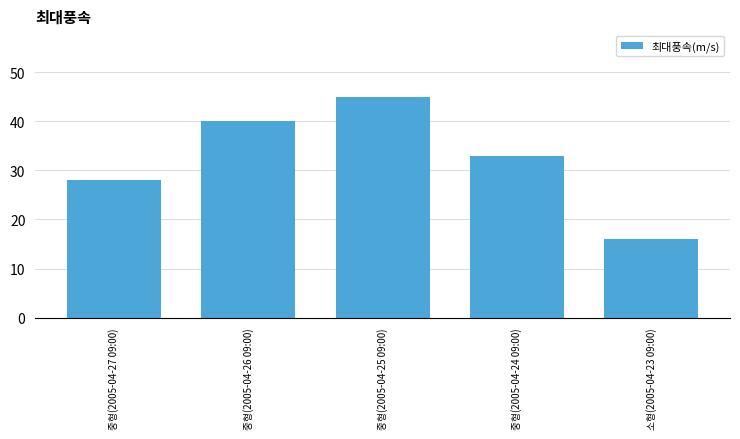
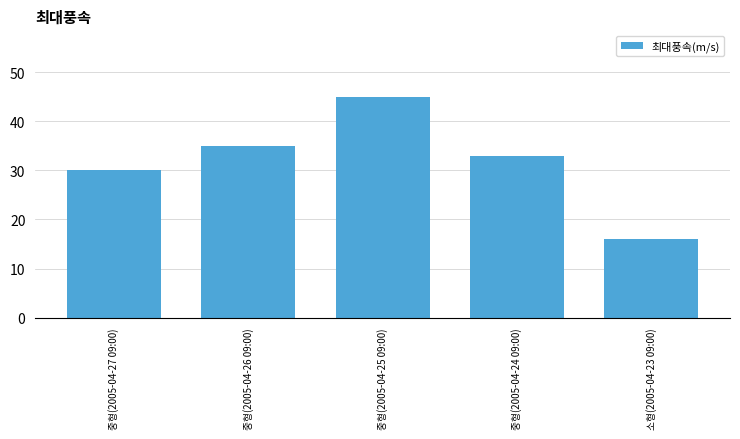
  {
-   "중형(2005-04-27 09:00)": 28,
-   "중형(2005-04-26 09:00)": 40,
+   "중형(2005-04-27 09:00)": 30,
+   "중형(2005-04-26 09:00)": 35,
    "중형(2005-04-25 09:00)": 45,
    "중형(2005-04-24 09:00)": 33,
    "소형(2005-04-23 09:00)": 16
  }
